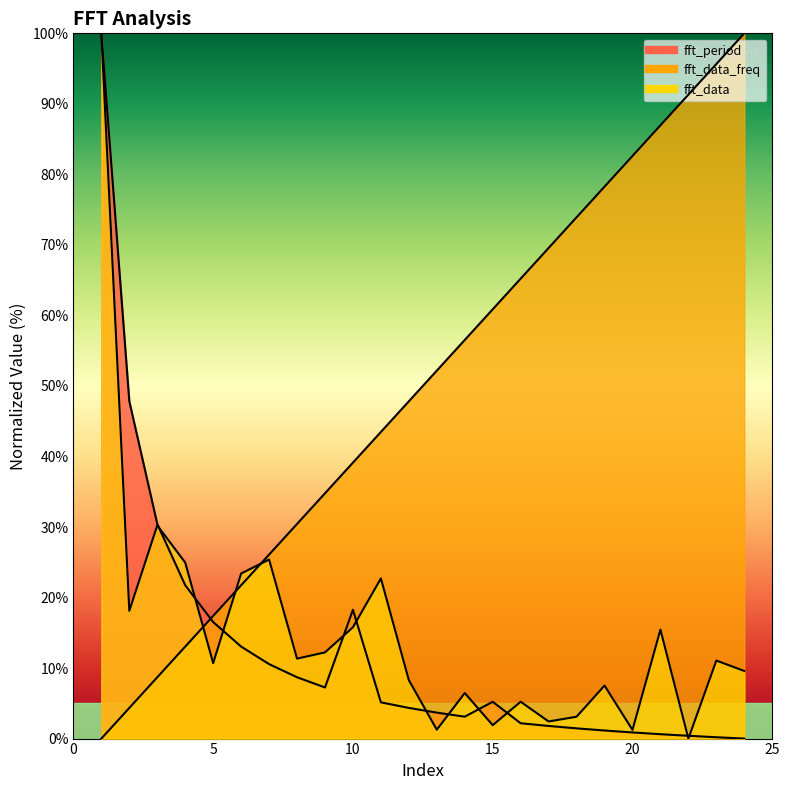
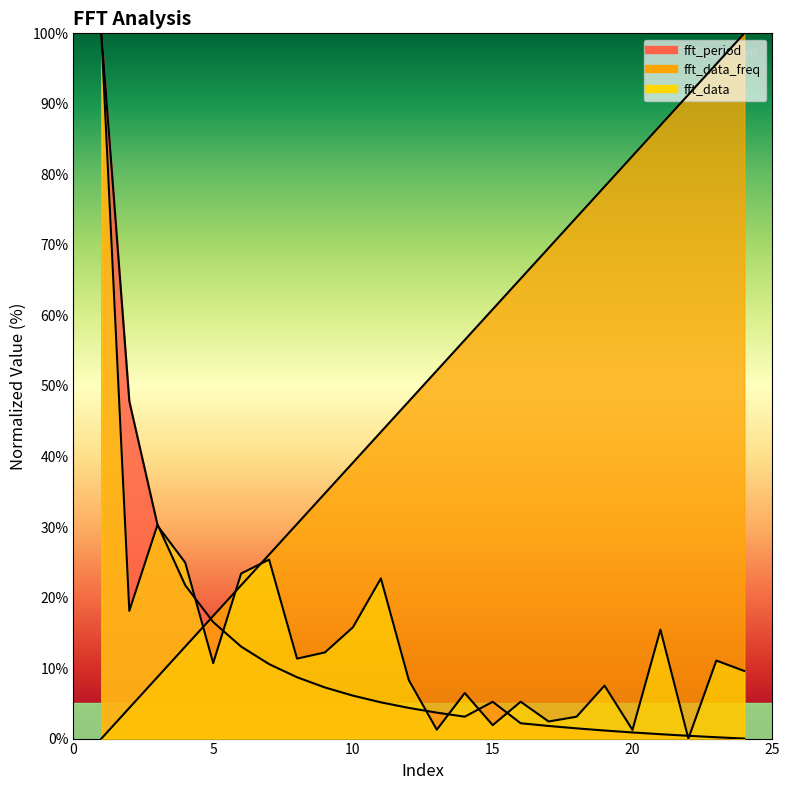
  {
    "fft_period": {
      "5": "17%",
-     "10": "18%",
+     "10": "6%",
      "15": "5%"
    }
  }
